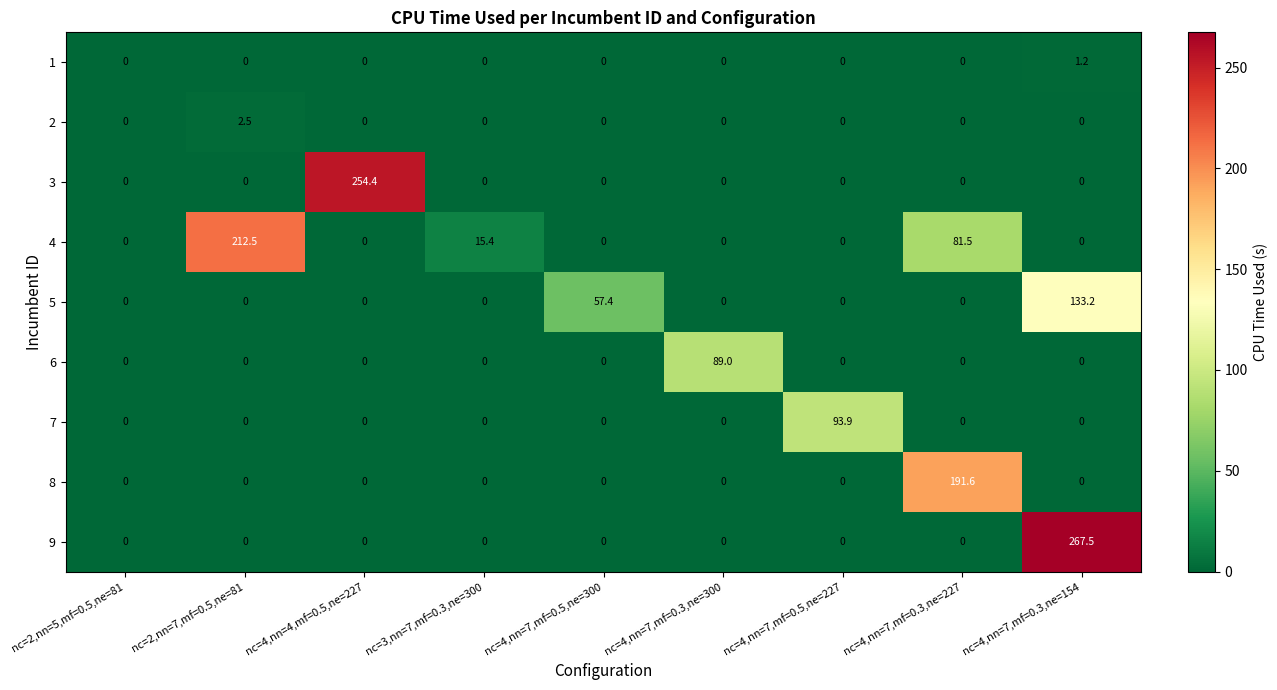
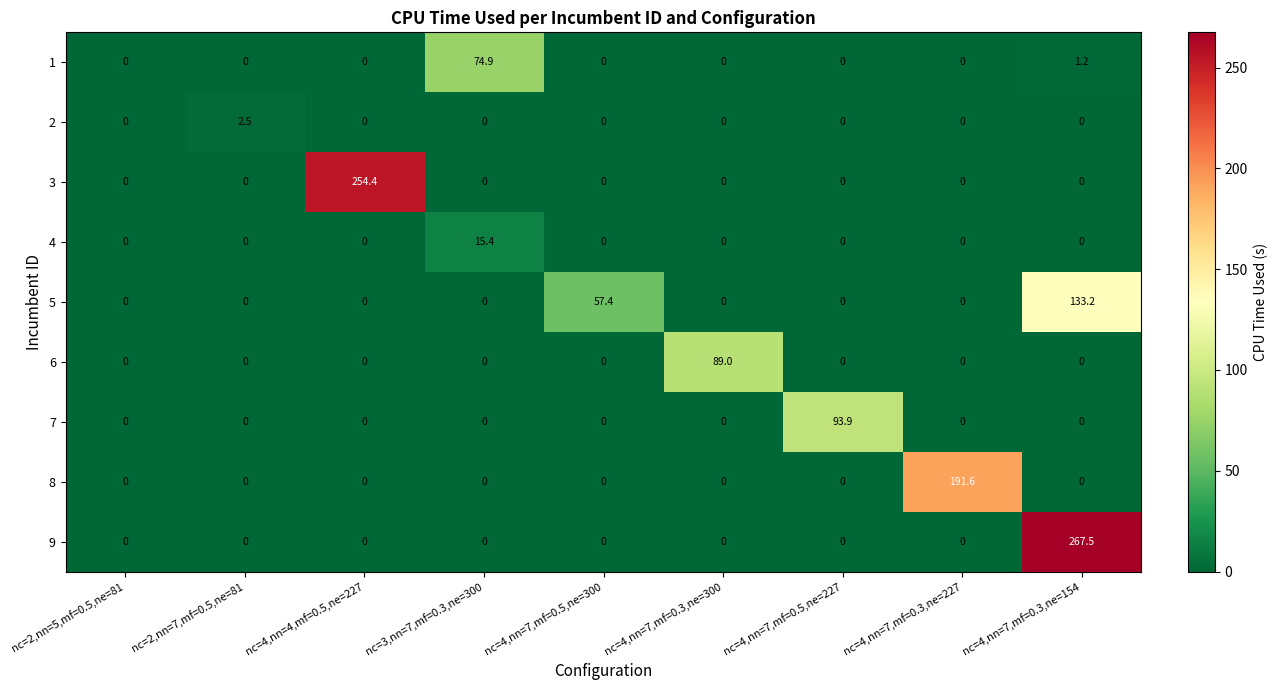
  {
    "1": {
      "nc=2,nn=5,mf=0.5,ne=81": 0,
      "nc=2,nn=7,mf=0.5,ne=81": 0,
      "nc=4,nn=4,mf=0.5,ne=227": 0,
-     "nc=3,nn=7,mf=0.3,ne=300": 0,
+     "nc=3,nn=7,mf=0.3,ne=300": 74.9,
      "nc=4,nn=7,mf=0.5,ne=300": 0,
      "nc=4,nn=7,mf=0.3,ne=300": 0,
      "nc=4,nn=7,mf=0.5,ne=227": 0,
      "nc=4,nn=7,mf=0.3,ne=227": 0,
      "nc=4,nn=7,mf=0.3,ne=154": 1.2
    },
    "2": {
      "nc=2,nn=5,mf=0.5,ne=81": 0,
      "nc=2,nn=7,mf=0.5,ne=81": 2.5,
      "nc=4,nn=4,mf=0.5,ne=227": 0,
      "nc=3,nn=7,mf=0.3,ne=300": 0,
      "nc=4,nn=7,mf=0.5,ne=300": 0,
      "nc=4,nn=7,mf=0.3,ne=300": 0,
      "nc=4,nn=7,mf=0.5,ne=227": 0,
      "nc=4,nn=7,mf=0.3,ne=227": 0,
      "nc=4,nn=7,mf=0.3,ne=154": 0
    },
    "3": {
      "nc=2,nn=5,mf=0.5,ne=81": 0,
      "nc=2,nn=7,mf=0.5,ne=81": 0,
      "nc=4,nn=4,mf=0.5,ne=227": 254.4,
      "nc=3,nn=7,mf=0.3,ne=300": 0,
      "nc=4,nn=7,mf=0.5,ne=300": 0,
      "nc=4,nn=7,mf=0.3,ne=300": 0,
      "nc=4,nn=7,mf=0.5,ne=227": 0,
      "nc=4,nn=7,mf=0.3,ne=227": 0,
      "nc=4,nn=7,mf=0.3,ne=154": 0
    },
    "4": {
      "nc=2,nn=5,mf=0.5,ne=81": 0,
-     "nc=2,nn=7,mf=0.5,ne=81": 212.5,
+     "nc=2,nn=7,mf=0.5,ne=81": 0,
      "nc=4,nn=4,mf=0.5,ne=227": 0,
      "nc=3,nn=7,mf=0.3,ne=300": 15.4,
      "nc=4,nn=7,mf=0.5,ne=300": 0,
      "nc=4,nn=7,mf=0.3,ne=300": 0,
      "nc=4,nn=7,mf=0.5,ne=227": 0,
-     "nc=4,nn=7,mf=0.3,ne=227": 81.5,
+     "nc=4,nn=7,mf=0.3,ne=227": 0,
      "nc=4,nn=7,mf=0.3,ne=154": 0
    },
    "5": {
      "nc=2,nn=5,mf=0.5,ne=81": 0,
      "nc=2,nn=7,mf=0.5,ne=81": 0,
      "nc=4,nn=4,mf=0.5,ne=227": 0,
      "nc=3,nn=7,mf=0.3,ne=300": 0,
      "nc=4,nn=7,mf=0.5,ne=300": 57.4,
      "nc=4,nn=7,mf=0.3,ne=300": 0,
      "nc=4,nn=7,mf=0.5,ne=227": 0,
      "nc=4,nn=7,mf=0.3,ne=227": 0,
      "nc=4,nn=7,mf=0.3,ne=154": 133.2
    },
    "6": {
      "nc=2,nn=5,mf=0.5,ne=81": 0,
      "nc=2,nn=7,mf=0.5,ne=81": 0,
      "nc=4,nn=4,mf=0.5,ne=227": 0,
      "nc=3,nn=7,mf=0.3,ne=300": 0,
      "nc=4,nn=7,mf=0.5,ne=300": 0,
      "nc=4,nn=7,mf=0.3,ne=300": 89.0,
      "nc=4,nn=7,mf=0.5,ne=227": 0,
      "nc=4,nn=7,mf=0.3,ne=227": 0,
      "nc=4,nn=7,mf=0.3,ne=154": 0
    },
    "7": {
      "nc=2,nn=5,mf=0.5,ne=81": 0,
      "nc=2,nn=7,mf=0.5,ne=81": 0,
      "nc=4,nn=4,mf=0.5,ne=227": 0,
      "nc=3,nn=7,mf=0.3,ne=300": 0,
      "nc=4,nn=7,mf=0.5,ne=300": 0,
      "nc=4,nn=7,mf=0.3,ne=300": 0,
      "nc=4,nn=7,mf=0.5,ne=227": 93.9,
      "nc=4,nn=7,mf=0.3,ne=227": 0,
      "nc=4,nn=7,mf=0.3,ne=154": 0
    },
    "8": {
      "nc=2,nn=5,mf=0.5,ne=81": 0,
      "nc=2,nn=7,mf=0.5,ne=81": 0,
      "nc=4,nn=4,mf=0.5,ne=227": 0,
      "nc=3,nn=7,mf=0.3,ne=300": 0,
      "nc=4,nn=7,mf=0.5,ne=300": 0,
      "nc=4,nn=7,mf=0.3,ne=300": 0,
      "nc=4,nn=7,mf=0.5,ne=227": 0,
      "nc=4,nn=7,mf=0.3,ne=227": 191.6,
      "nc=4,nn=7,mf=0.3,ne=154": 0
    },
    "9": {
      "nc=2,nn=5,mf=0.5,ne=81": 0,
      "nc=2,nn=7,mf=0.5,ne=81": 0,
      "nc=4,nn=4,mf=0.5,ne=227": 0,
      "nc=3,nn=7,mf=0.3,ne=300": 0,
      "nc=4,nn=7,mf=0.5,ne=300": 0,
      "nc=4,nn=7,mf=0.3,ne=300": 0,
      "nc=4,nn=7,mf=0.5,ne=227": 0,
      "nc=4,nn=7,mf=0.3,ne=227": 0,
      "nc=4,nn=7,mf=0.3,ne=154": 267.5
    }
  }
